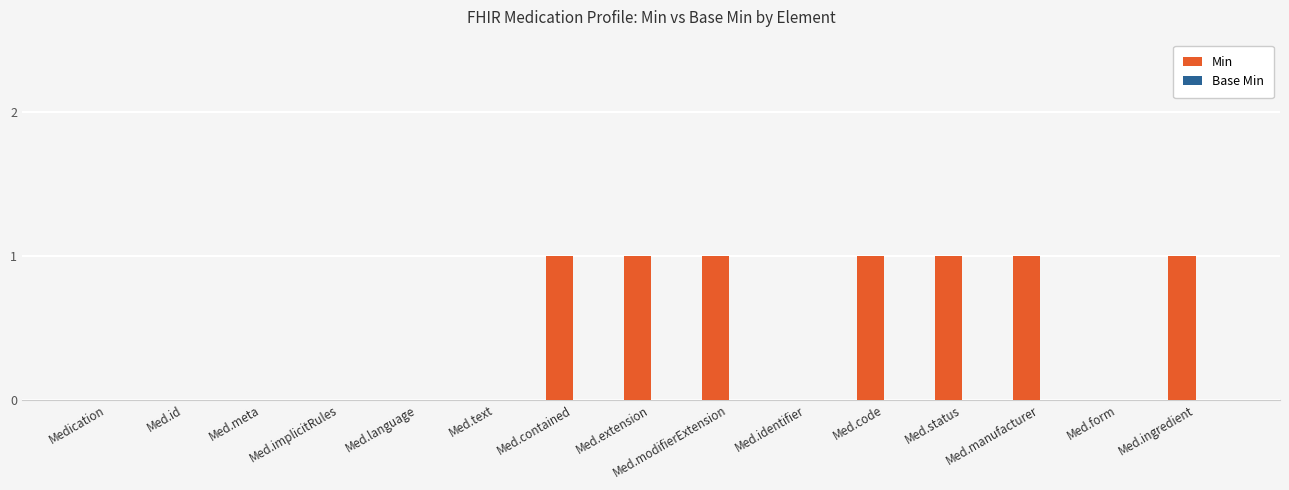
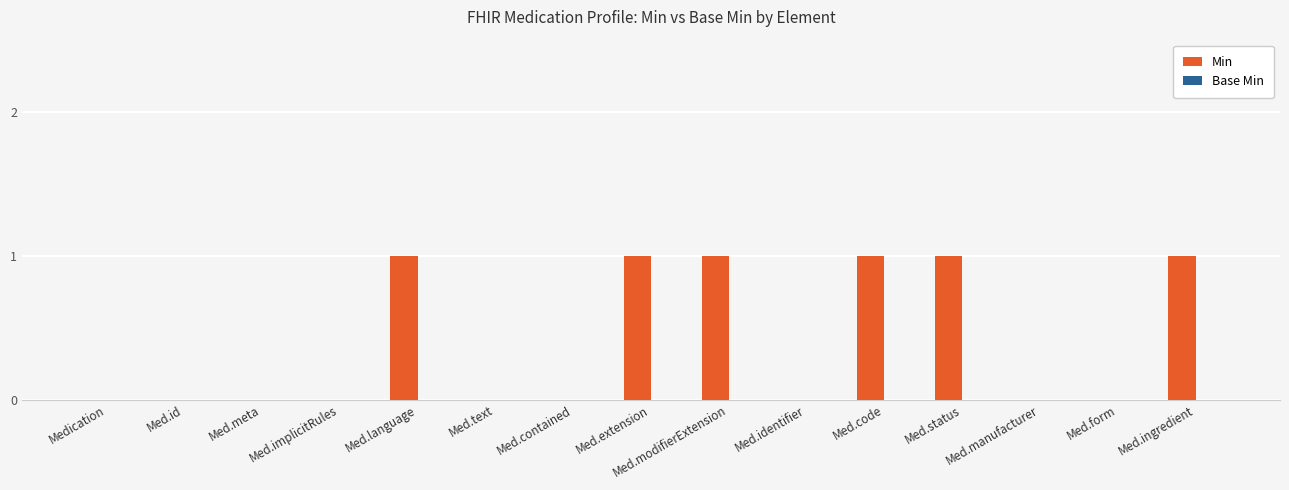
  {
    "Min": {
      "Medication": 0,
      "Med.id": 0,
      "Med.meta": 0,
      "Med.implicitRules": 0,
-     "Med.language": 0,
+     "Med.language": 1,
      "Med.text": 0,
-     "Med.contained": 1,
+     "Med.contained": 0,
      "Med.extension": 1,
      "Med.modifierExtension": 1,
      "Med.identifier": 0,
      "Med.code": 1,
      "Med.status": 1,
-     "Med.manufacturer": 1,
+     "Med.manufacturer": 0,
      "Med.form": 0,
      "Med.ingredient": 1
    },
    "Base Min": {
      "Medication": 0,
      "Med.id": 0,
      "Med.meta": 0,
      "Med.implicitRules": 0,
      "Med.language": 0,
      "Med.text": 0,
      "Med.contained": 0,
      "Med.extension": 0,
      "Med.modifierExtension": 0,
      "Med.identifier": 0,
      "Med.code": 0,
      "Med.status": 0,
      "Med.manufacturer": 0,
      "Med.form": 0,
      "Med.ingredient": 0
    }
  }
